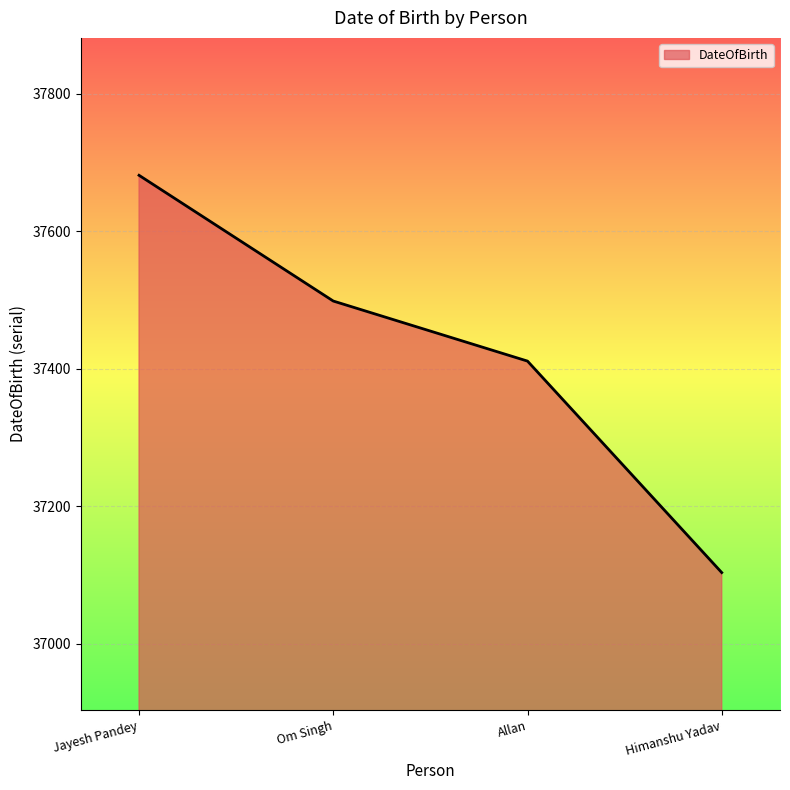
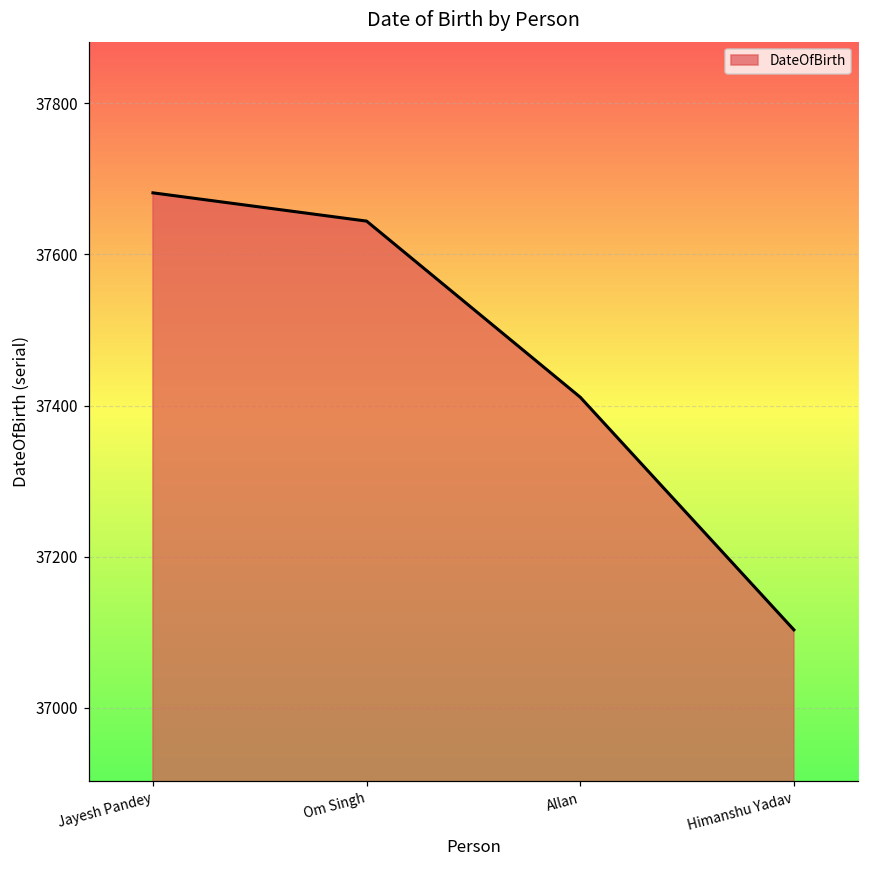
  {
    "Jayesh Pandey": 37680,
-   "Om Singh": 37500,
+   "Om Singh": 37640,
    "Allan": 37410,
    "Himanshu Yadav": 37100
  }
